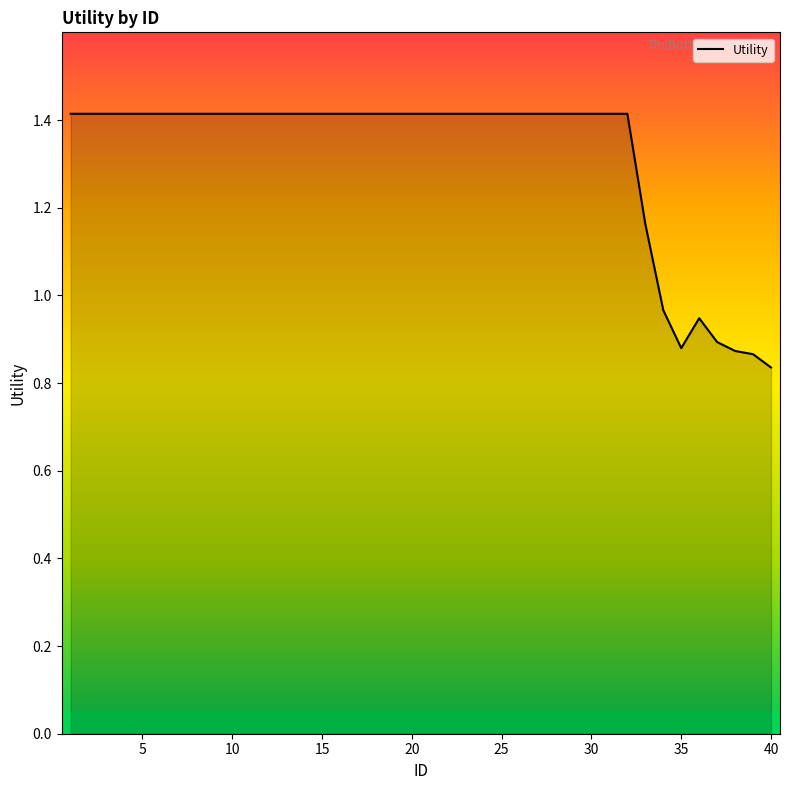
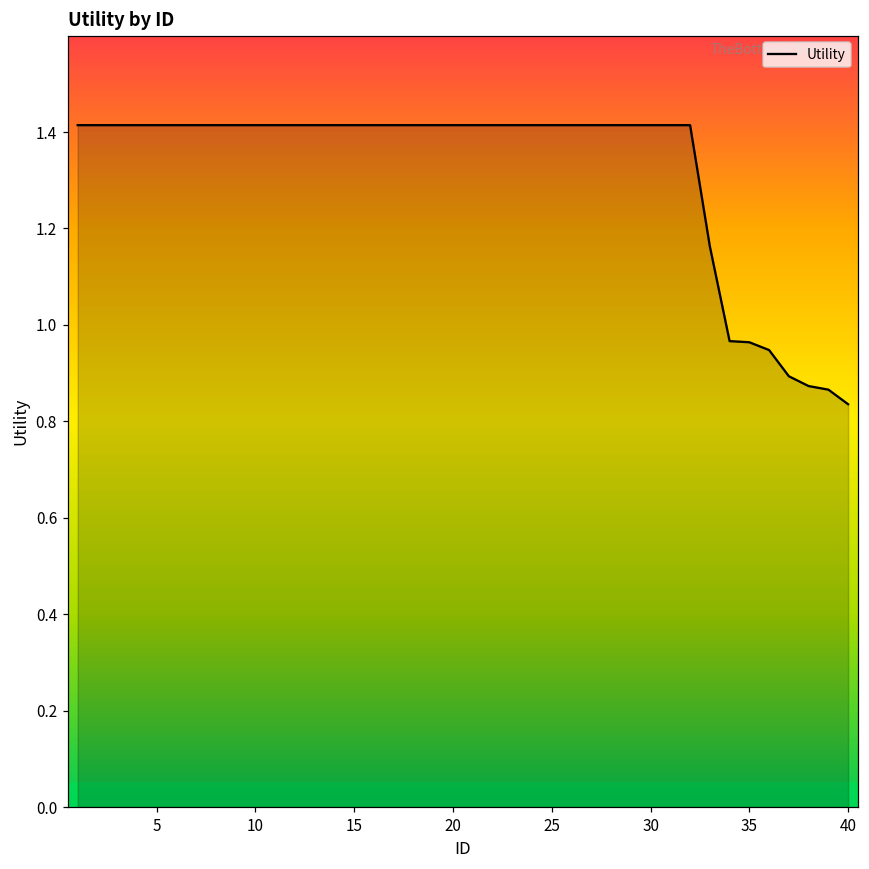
  {
    "5": 1.41,
    "10": 1.41,
    "15": 1.41,
    "20": 1.41,
    "25": 1.41,
    "30": 1.41,
-   "35": 0.88,
+   "35": 0.96,
    "40": 0.84
  }
